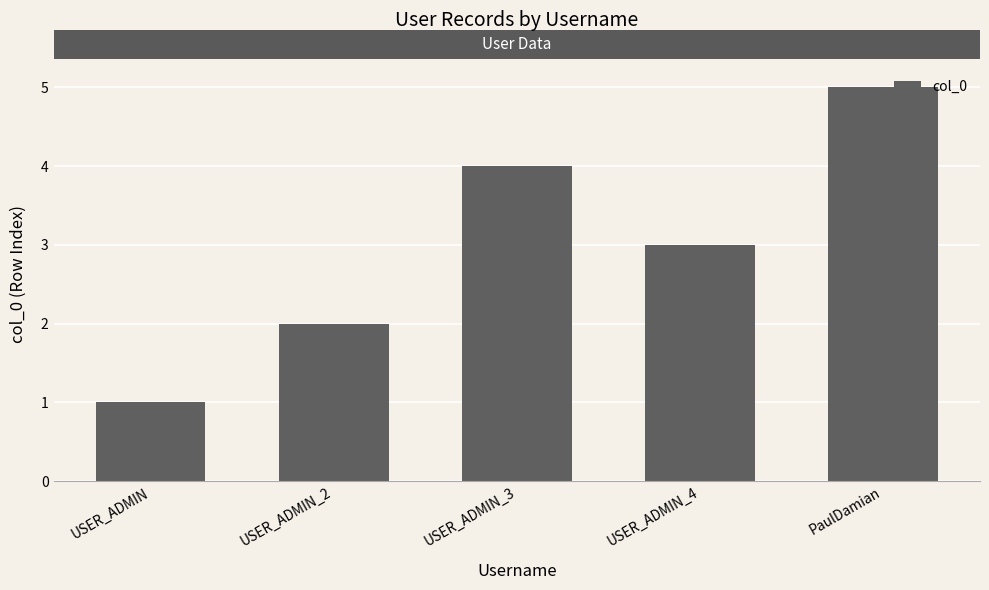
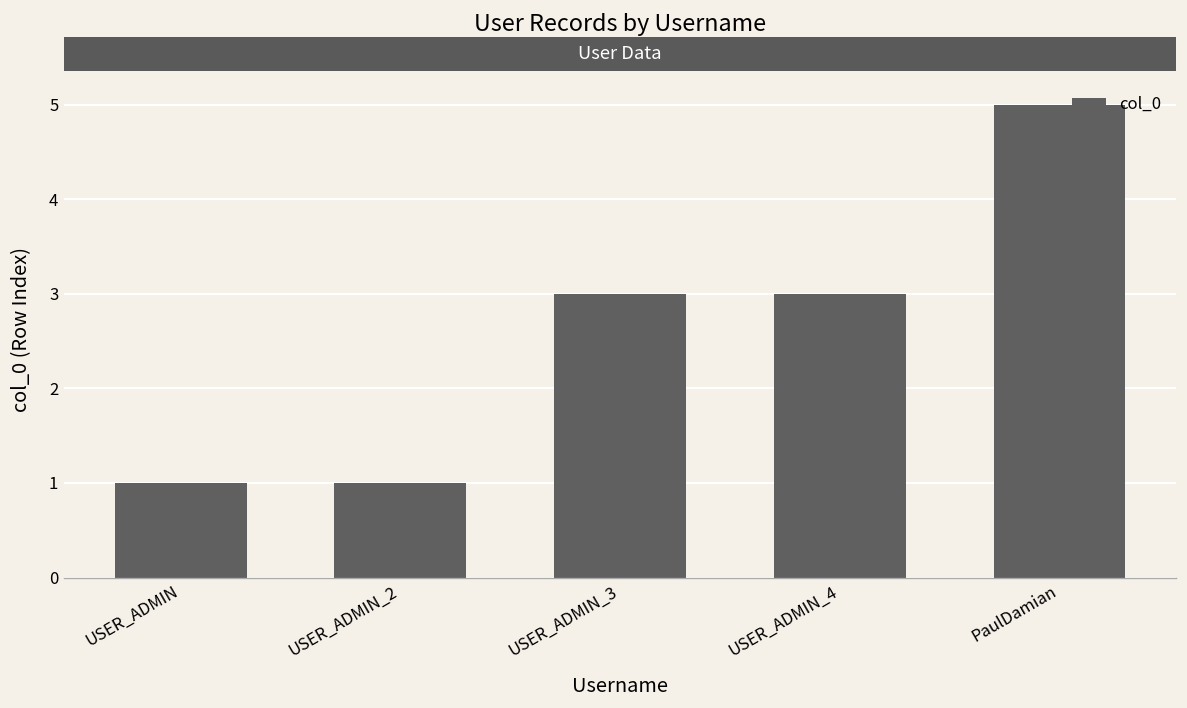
  {
    "USER_ADMIN": 1,
-   "USER_ADMIN_2": 2,
-   "USER_ADMIN_3": 4,
+   "USER_ADMIN_2": 1,
+   "USER_ADMIN_3": 3,
    "USER_ADMIN_4": 3,
    "PaulDamian": 5
  }
